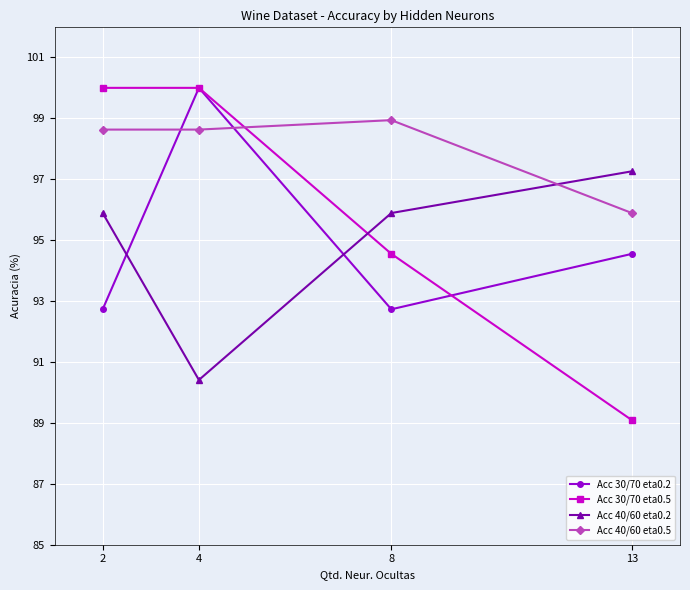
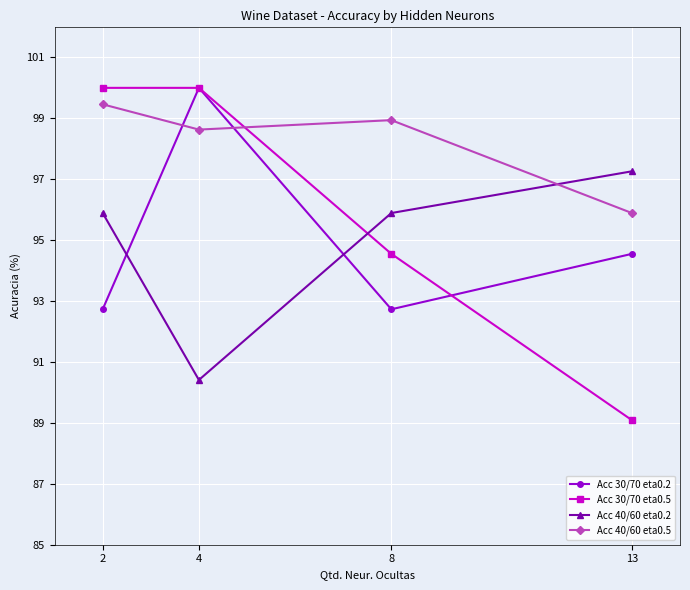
  {
    "Acc 40/60 eta0.5": {
-     "2": 98.6,
+     "2": 99.5,
      "4": 98.6,
      "8": 98.9,
      "13": 95.9
    }
  }
